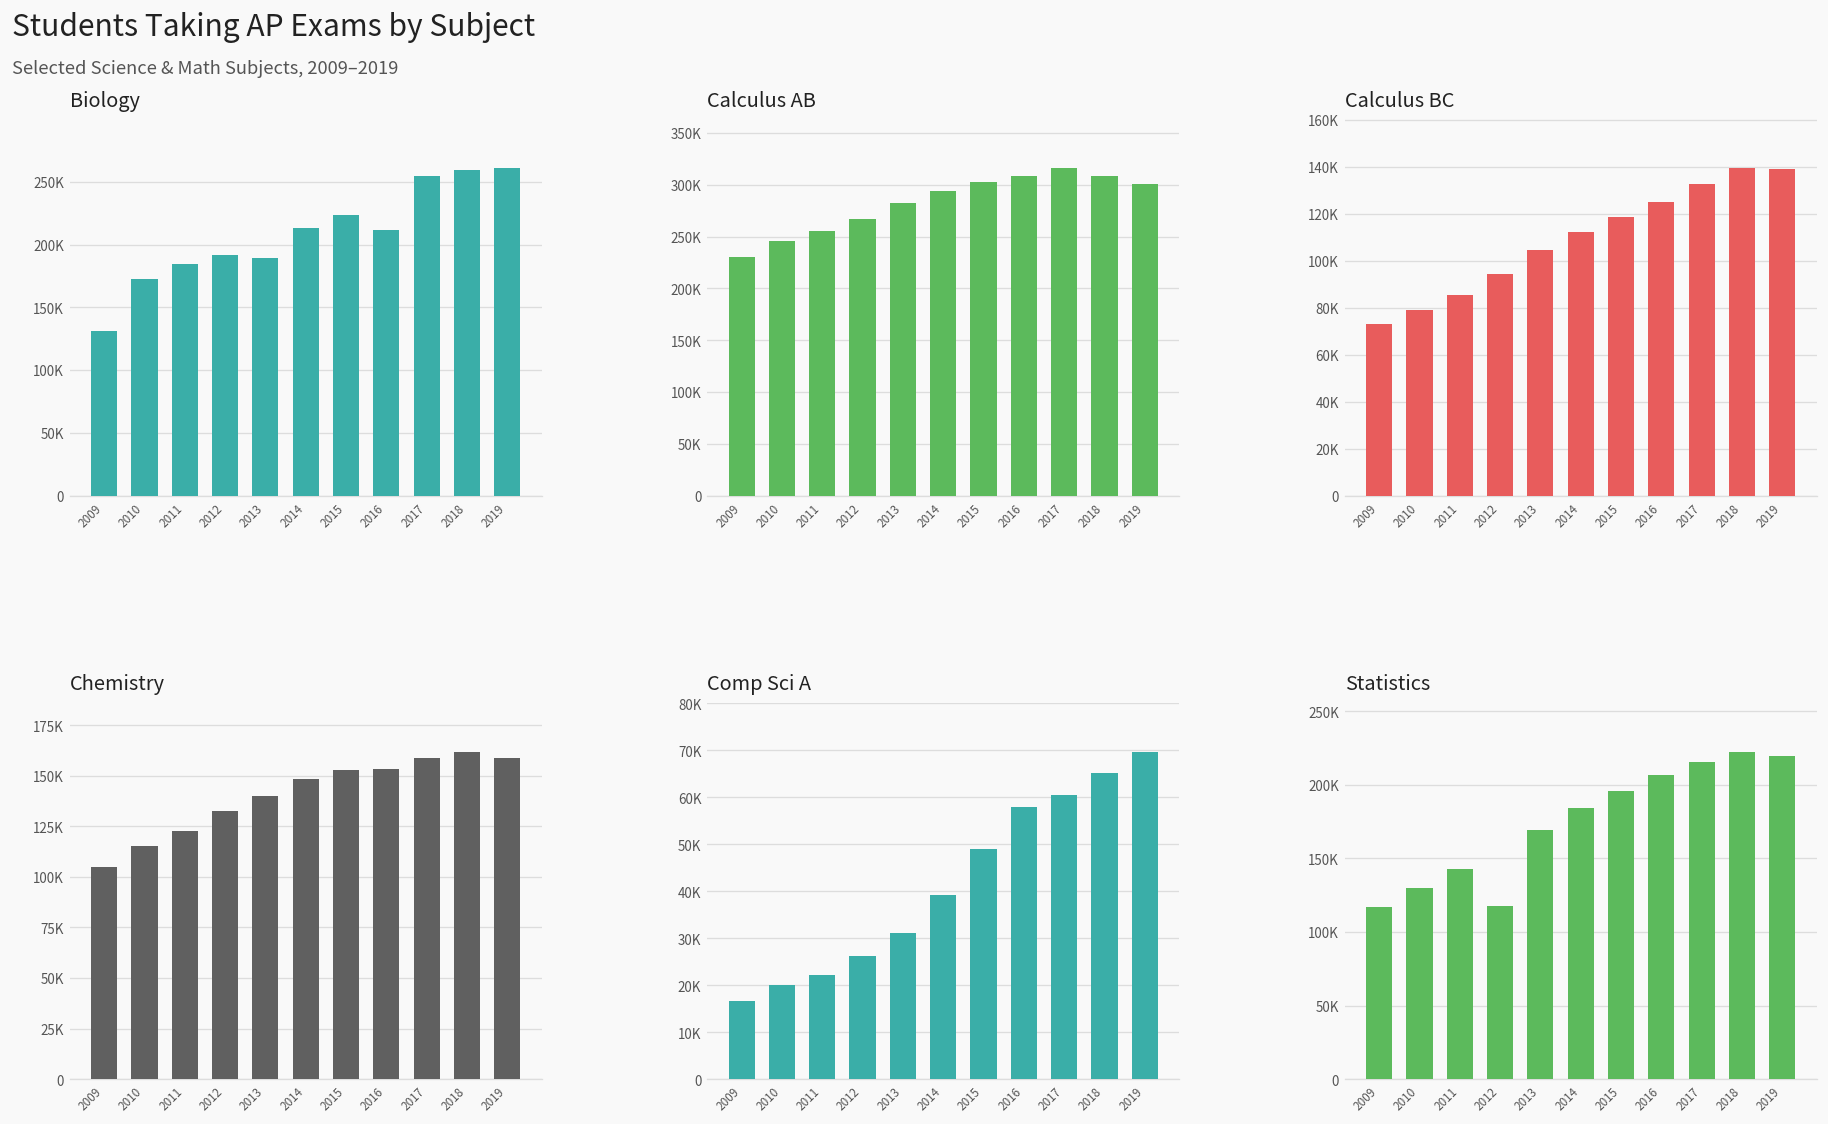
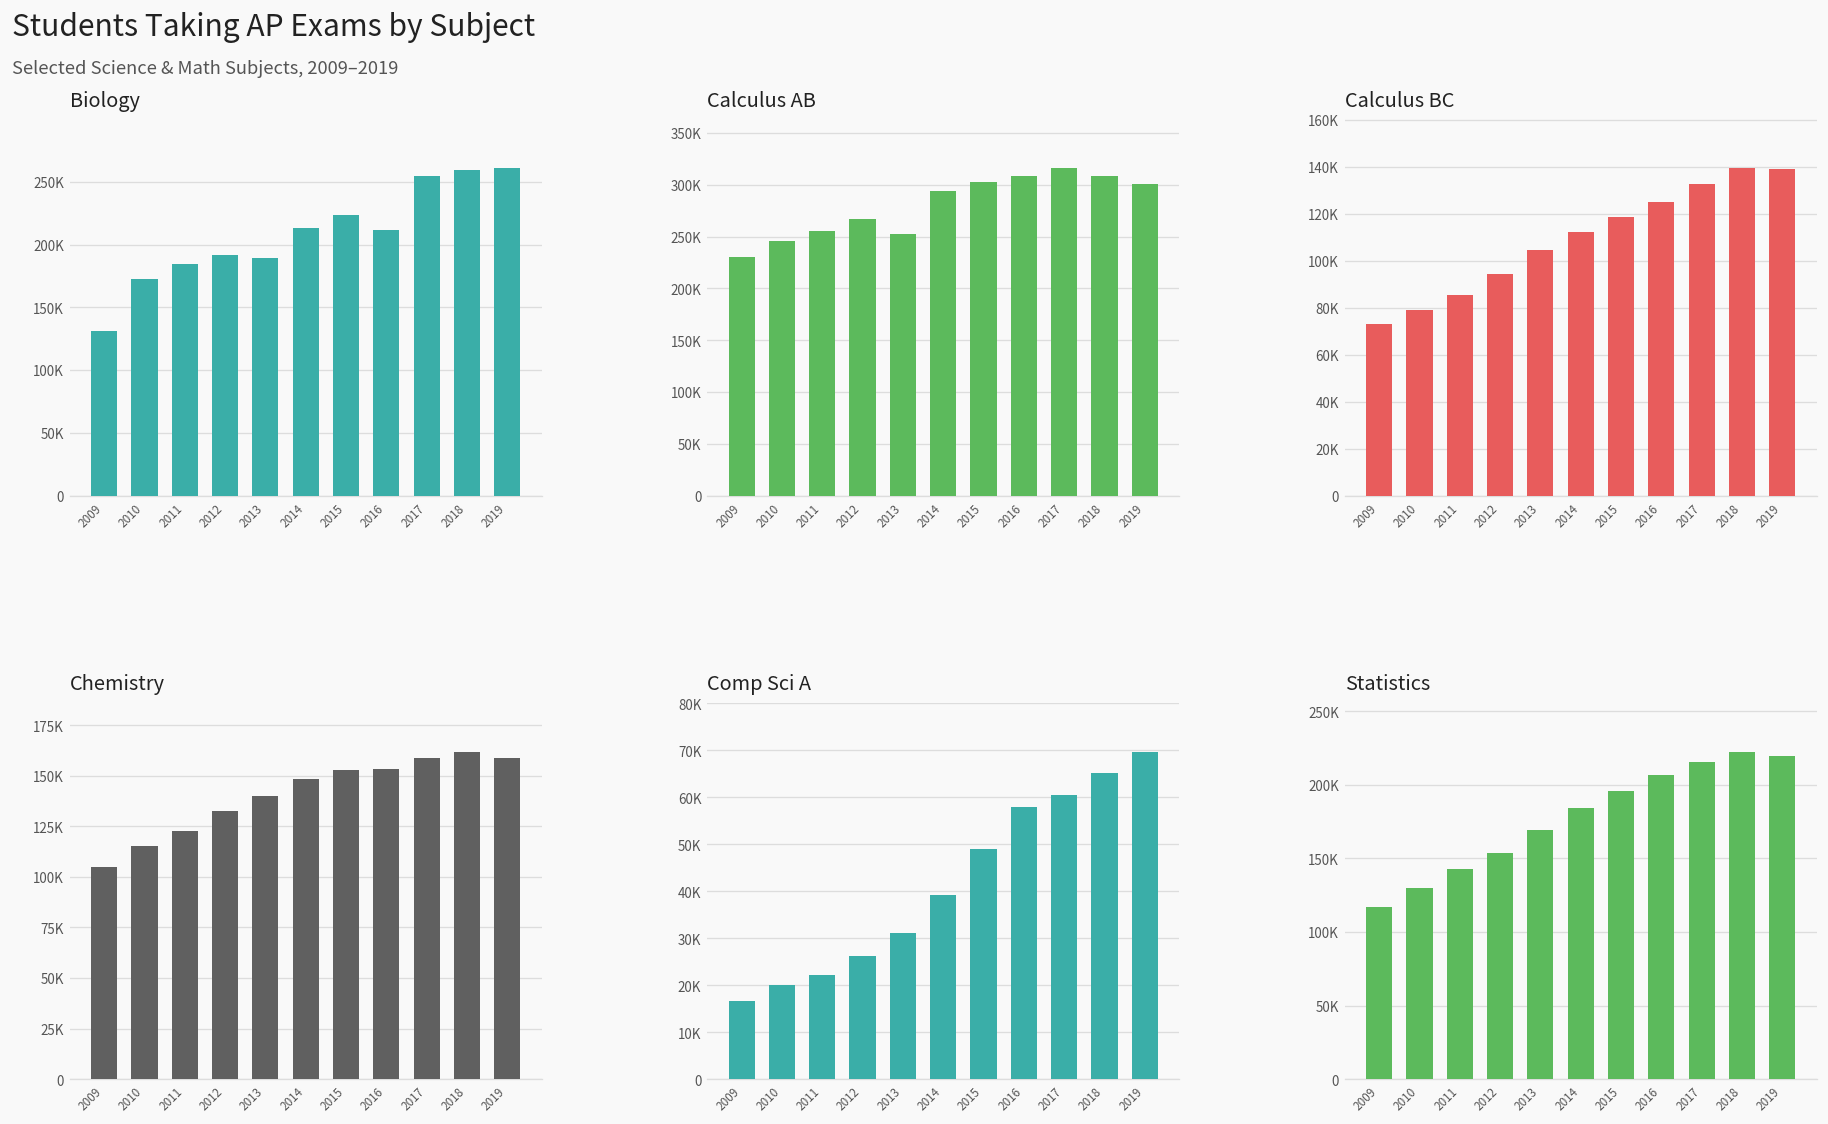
  {
    "Biology": {
      "2009": 131000,
      "2010": 173000,
      "2011": 184000,
      "2012": 192000,
      "2013": 189000,
      "2014": 213000,
      "2015": 223000,
      "2016": 211000,
      "2017": 254000,
      "2018": 260000,
      "2019": 261000
    },
    "Calculus AB": {
      "2009": 230000,
      "2010": 250000,
      "2011": 260000,
      "2012": 270000,
-     "2013": 280000,
+     "2013": 250000,
      "2014": 290000,
      "2015": 300000,
      "2016": 310000,
      "2017": 320000,
      "2018": 310000,
      "2019": 300000
    },
    "Calculus BC": {
      "2009": 73000,
      "2010": 79000,
      "2011": 85000,
      "2012": 94000,
      "2013": 104000,
      "2014": 112000,
      "2015": 119000,
      "2016": 125000,
      "2017": 133000,
      "2018": 139000,
      "2019": 139000
    },
    "Chemistry": {
      "2009": 105000,
      "2010": 115000,
      "2011": 123000,
      "2012": 132000,
      "2013": 140000,
      "2014": 149000,
      "2015": 153000,
      "2016": 153000,
      "2017": 159000,
      "2018": 162000,
      "2019": 159000
    },
    "Comp Sci A": {
      "2009": 17000,
      "2010": 20000,
      "2011": 22000,
      "2012": 26000,
      "2013": 31000,
      "2014": 39000,
      "2015": 49000,
      "2016": 58000,
      "2017": 61000,
      "2018": 65000,
      "2019": 70000
    },
    "Statistics": {
      "2009": 117000,
      "2010": 130000,
      "2011": 143000,
-     "2012": 117000,
+     "2012": 154000,
      "2013": 170000,
      "2014": 184000,
      "2015": 196000,
      "2016": 207000,
      "2017": 216000,
      "2018": 223000,
      "2019": 219000
    }
  }
